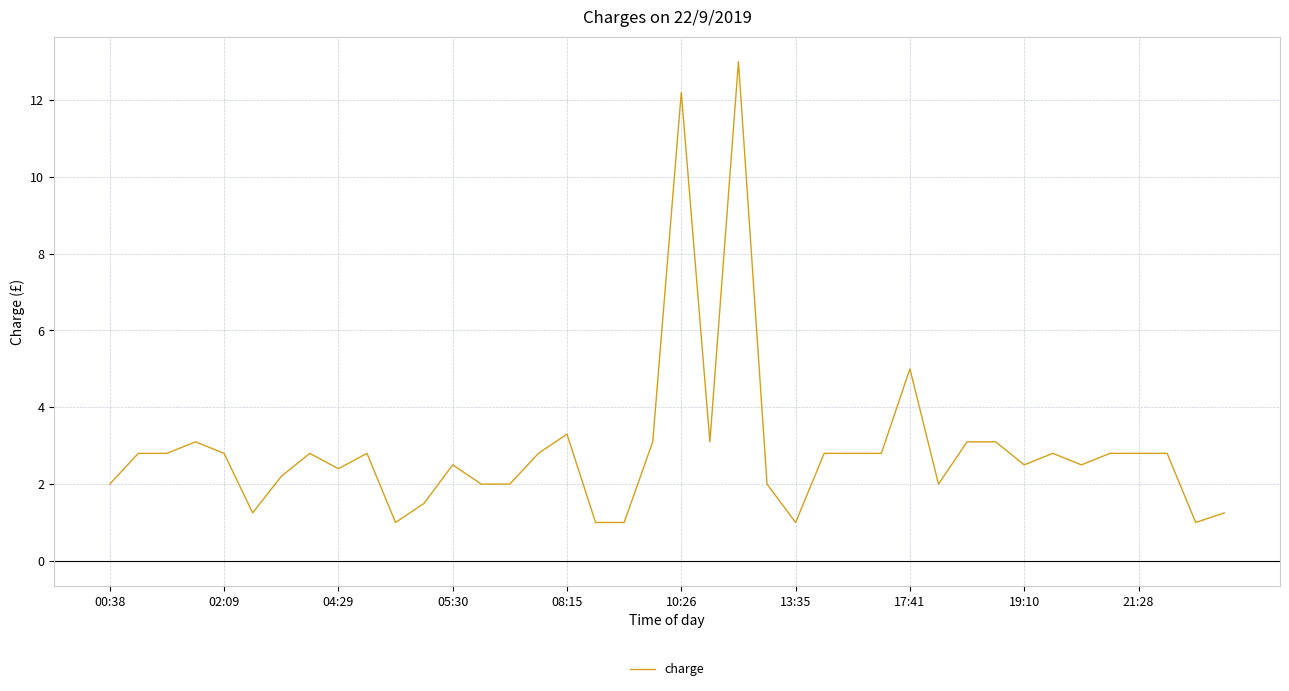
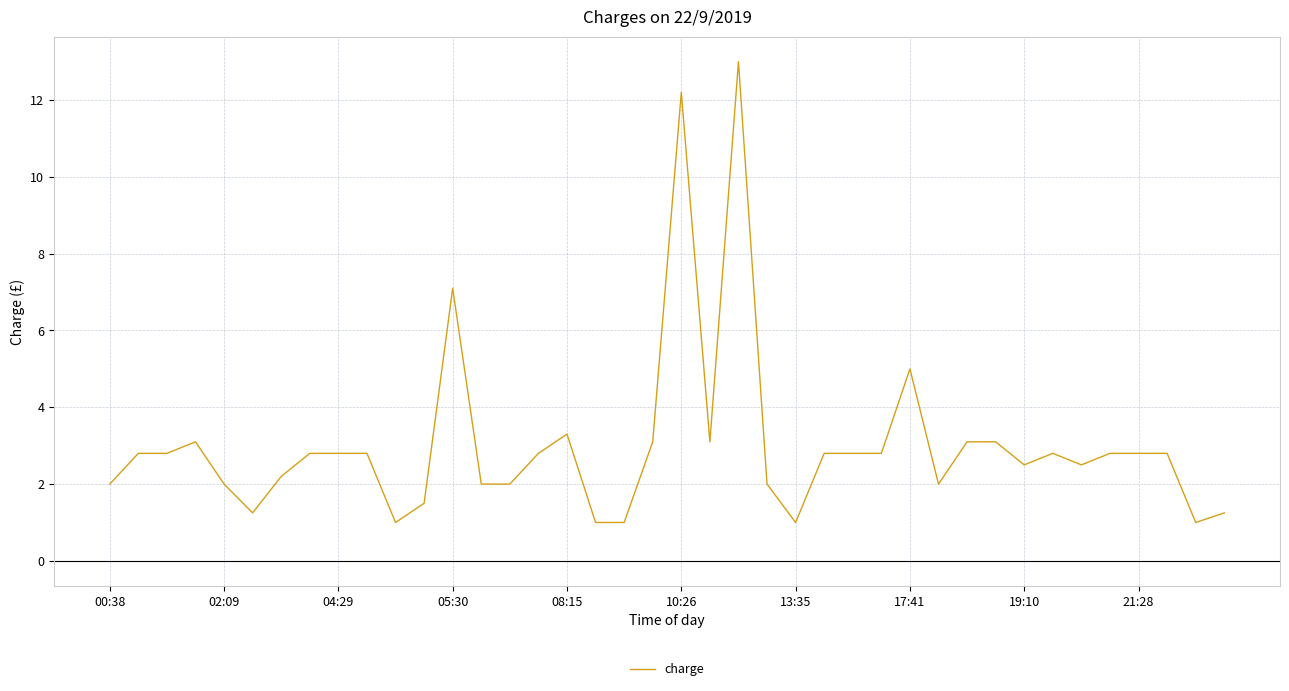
  {
    "00:38": 2.0,
-   "02:09": 2.8,
-   "04:29": 2.4,
-   "05:30": 2.5,
+   "02:09": 2.0,
+   "04:29": 2.8,
+   "05:30": 7.1,
    "08:15": 3.3,
    "10:26": 12.2,
    "13:35": 1.0,
    "17:41": 5.0,
    "19:10": 2.5,
    "21:28": 2.8
  }
